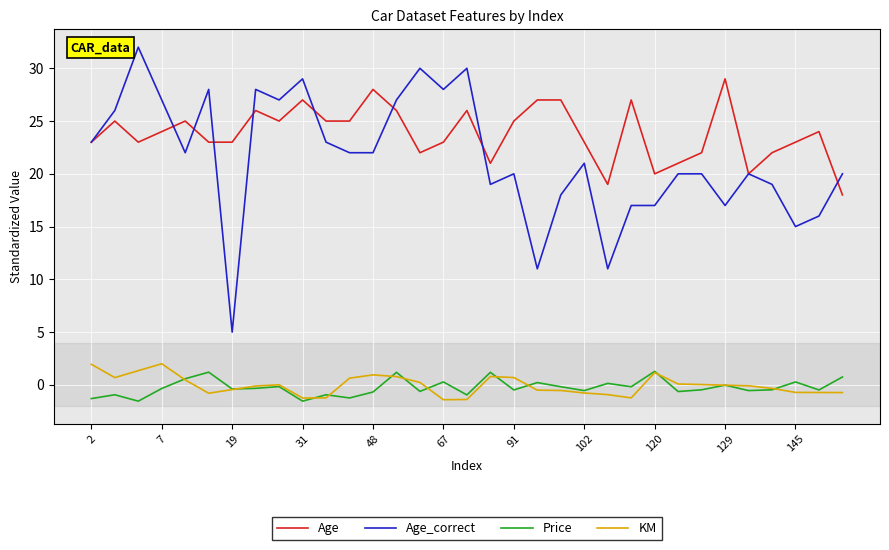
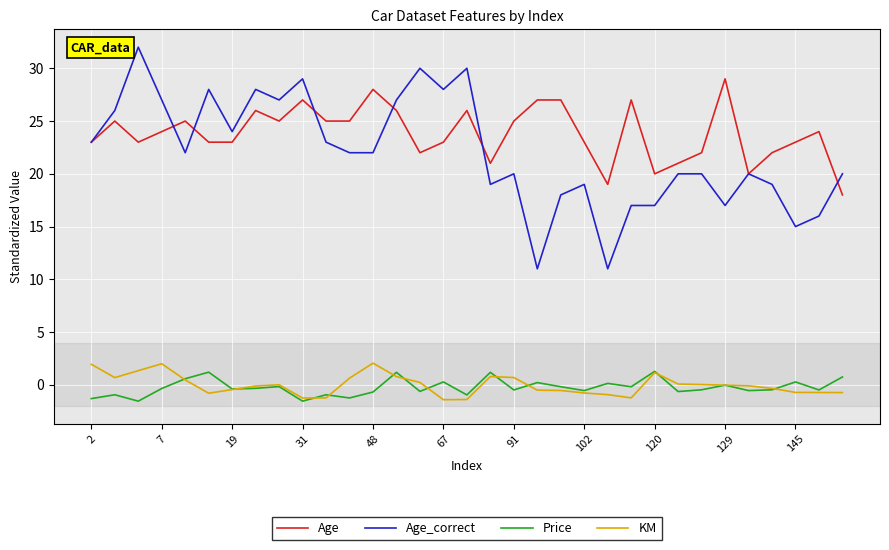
  {
    "Age": {
      "7": 24.0,
      "19": 23.0,
      "31": 27.0,
      "48": 28.0,
      "67": 23.0,
      "91": 25.0,
      "102": 23.0,
      "120": 20.0,
      "129": 29.0,
      "145": 23.0
    },
    "Age_correct": {
      "7": 27,
-     "19": 5,
+     "19": 24,
      "31": 29,
      "48": 22,
      "67": 28,
      "91": 20,
-     "102": 21,
+     "102": 19,
      "120": 17,
      "129": 17,
      "145": 15
    },
    "Price": {
      "2": -1.3,
      "7": -0.3,
      "31": -1.5,
      "48": -0.7,
      "67": 0.3,
      "91": -0.5,
      "145": 0.3
    },
    "KM": {
      "2": 2.0,
      "7": 2.0,
      "31": -1.2,
-     "48": 0.9,
+     "48": 2.1,
      "67": -1.4,
      "91": 0.7,
      "145": -0.7
    }
  }
